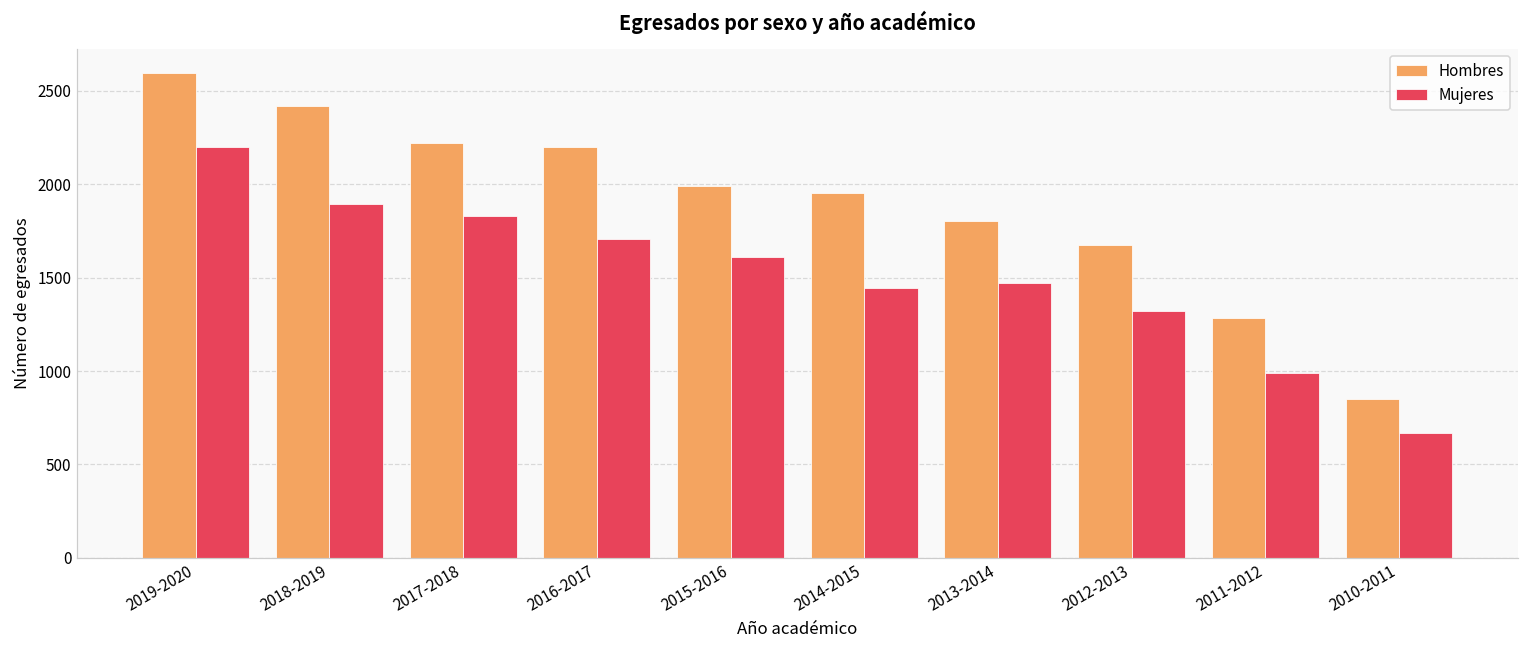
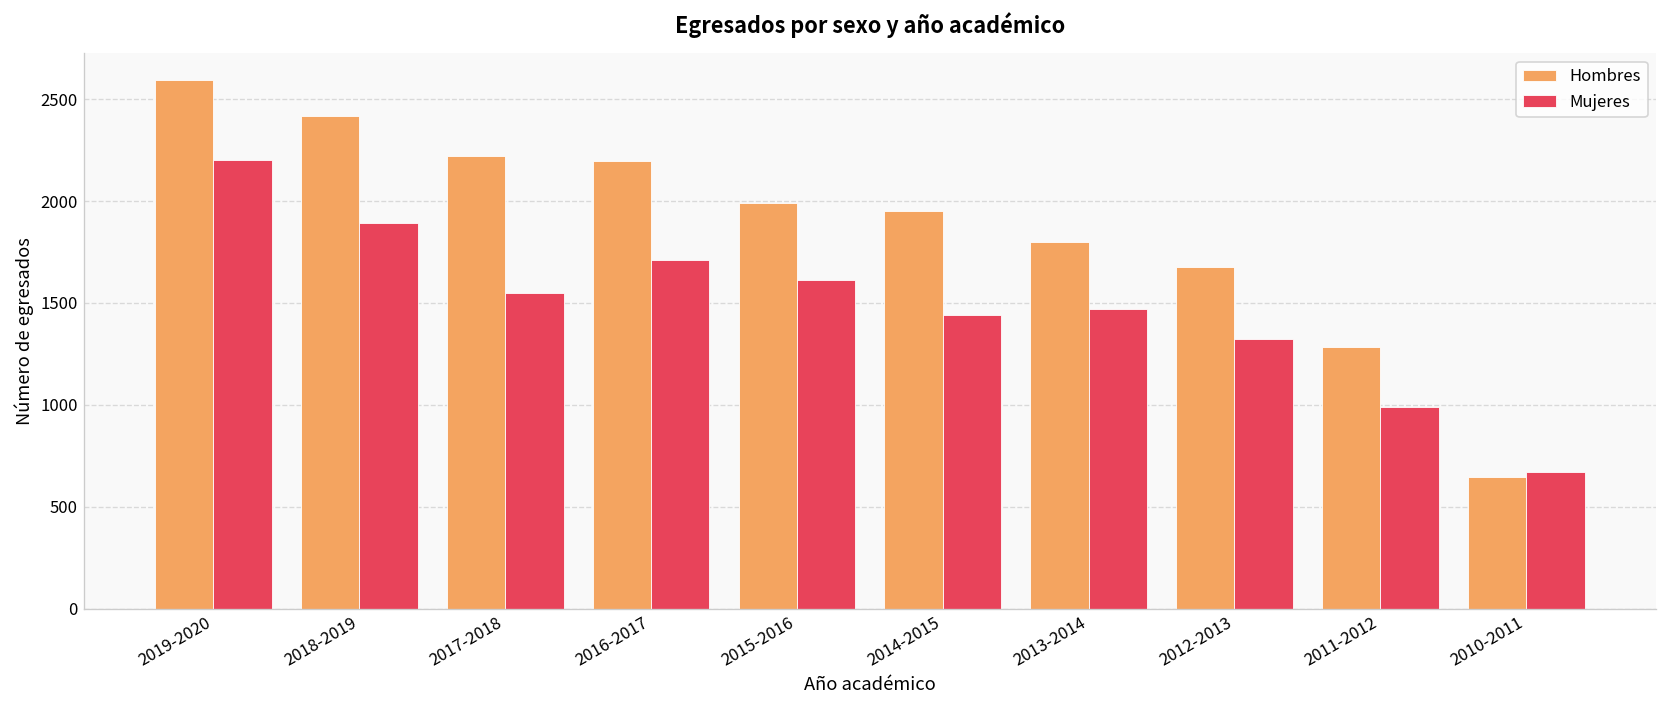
  {
    "Hombres": {
      "2019-2020": 2600,
      "2018-2019": 2420,
      "2017-2018": 2220,
      "2016-2017": 2200,
      "2015-2016": 1990,
      "2014-2015": 1950,
      "2013-2014": 1800,
      "2012-2013": 1680,
      "2011-2012": 1280,
-     "2010-2011": 850
+     "2010-2011": 650
    },
    "Mujeres": {
      "2019-2020": 2200,
      "2018-2019": 1890,
-     "2017-2018": 1830,
+     "2017-2018": 1550,
      "2016-2017": 1710,
      "2015-2016": 1610,
      "2014-2015": 1440,
      "2013-2014": 1470,
      "2012-2013": 1320,
      "2011-2012": 990,
      "2010-2011": 670
    }
  }
